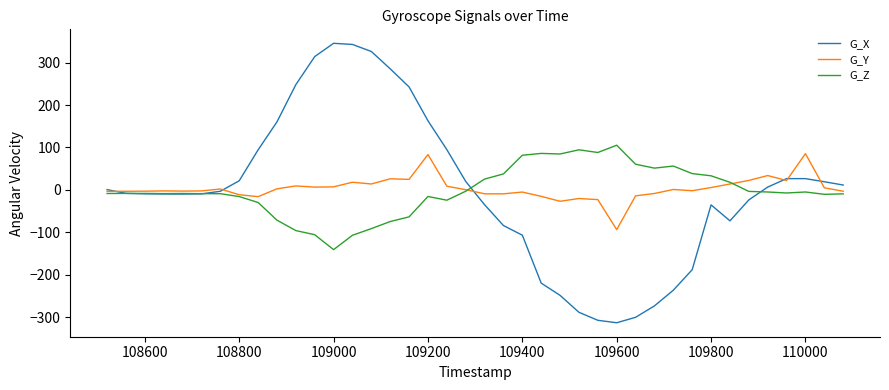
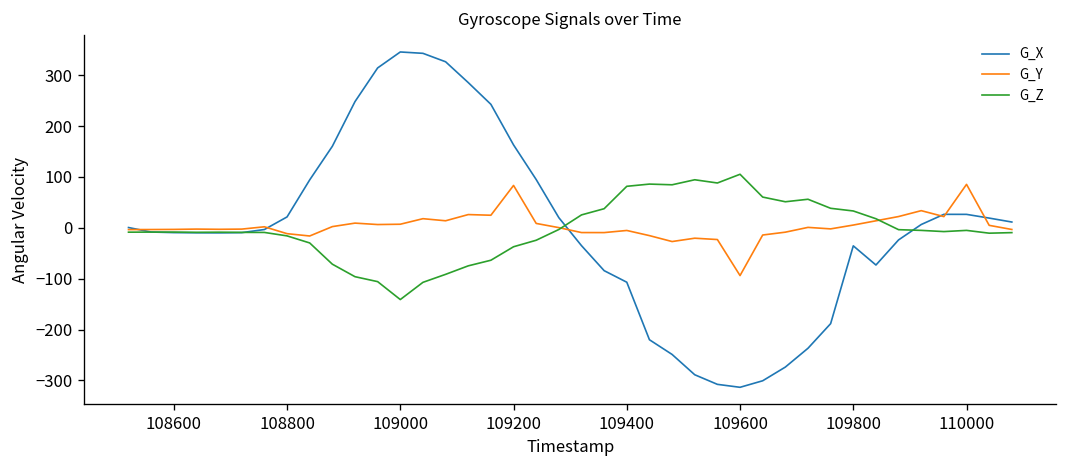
  {
    "G_X": {
      "108800": 20,
      "109000": 350,
      "109200": 160,
      "109400": -110,
      "109600": -310,
      "109800": -40,
      "110000": 30
    },
    "G_Y": {
      "109000": 10,
      "109200": 80,
      "109400": -10,
      "109600": -90,
      "109800": 10,
      "110000": 90
    },
    "G_Z": {
      "109000": -140,
-     "109200": -20,
+     "109200": -40,
      "109400": 80,
      "109600": 110,
      "109800": 30,
      "110000": -10
    }
  }
